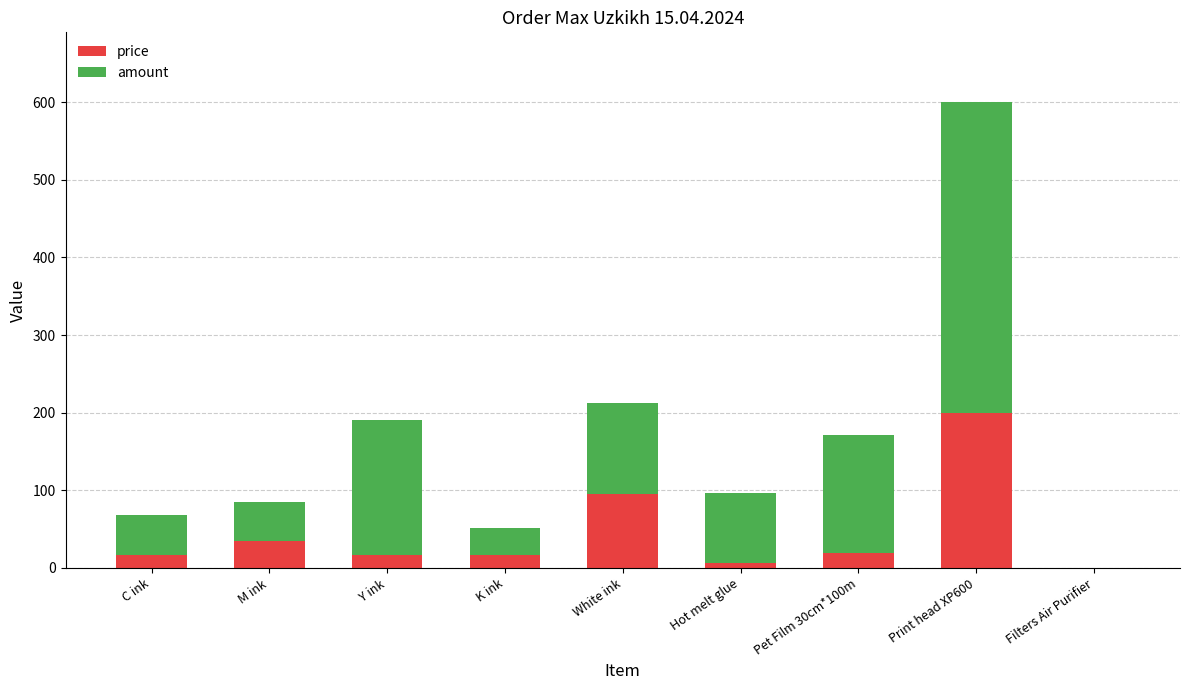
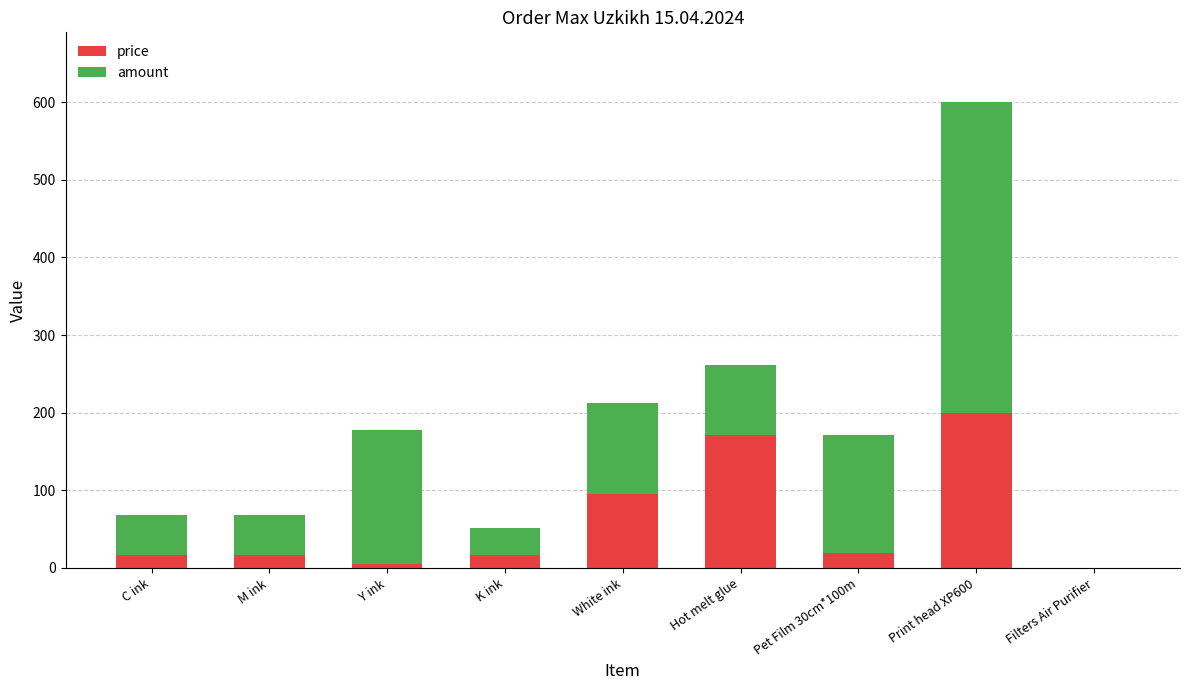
  {
    "price": {
      "C ink": 20,
-     "M ink": 30,
-     "Y ink": 20,
+     "M ink": 20,
+     "Y ink": 10,
      "K ink": 20,
      "White ink": 100,
-     "Hot melt glue": 10,
+     "Hot melt glue": 170,
      "Pet Film 30cm*100m": 20,
      "Print head XP600": 200,
      "Filters Air Purifier": 0
    },
    "amount": {
      "C ink": 50,
      "M ink": 50,
      "Y ink": 170,
      "K ink": 30,
      "White ink": 120,
      "Hot melt glue": 90,
      "Pet Film 30cm*100m": 150,
      "Print head XP600": 400,
      "Filters Air Purifier": 0
    }
  }
